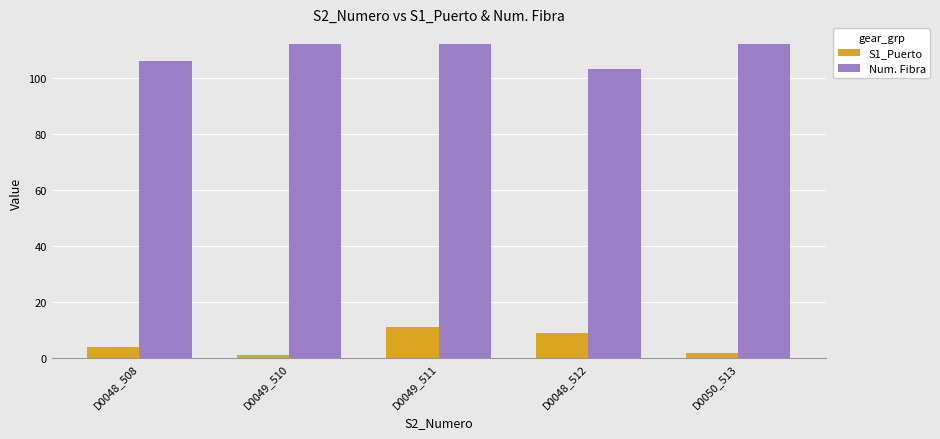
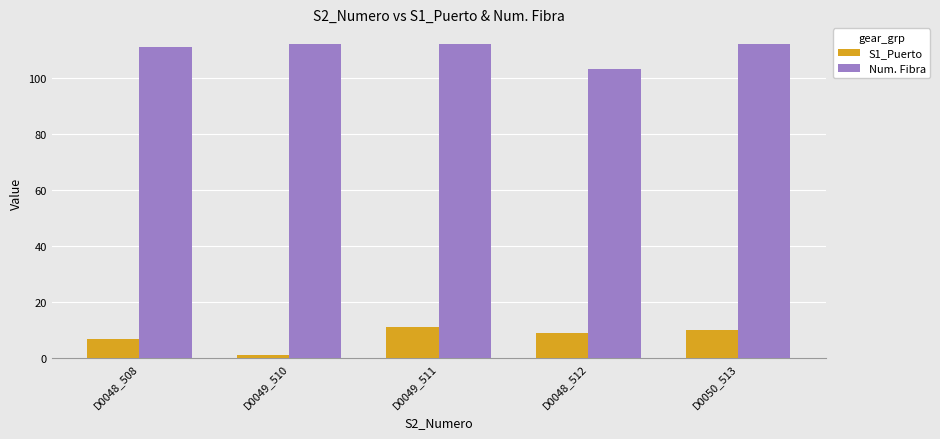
  {
    "S1_Puerto": {
-     "D0048_508": 4,
+     "D0048_508": 7,
      "D0049_510": 1,
      "D0049_511": 11,
      "D0048_512": 9,
-     "D0050_513": 2
+     "D0050_513": 10
    },
    "Num. Fibra": {
-     "D0048_508": 106,
+     "D0048_508": 111,
      "D0049_510": 112,
      "D0049_511": 112,
      "D0048_512": 103,
      "D0050_513": 112
    }
  }
